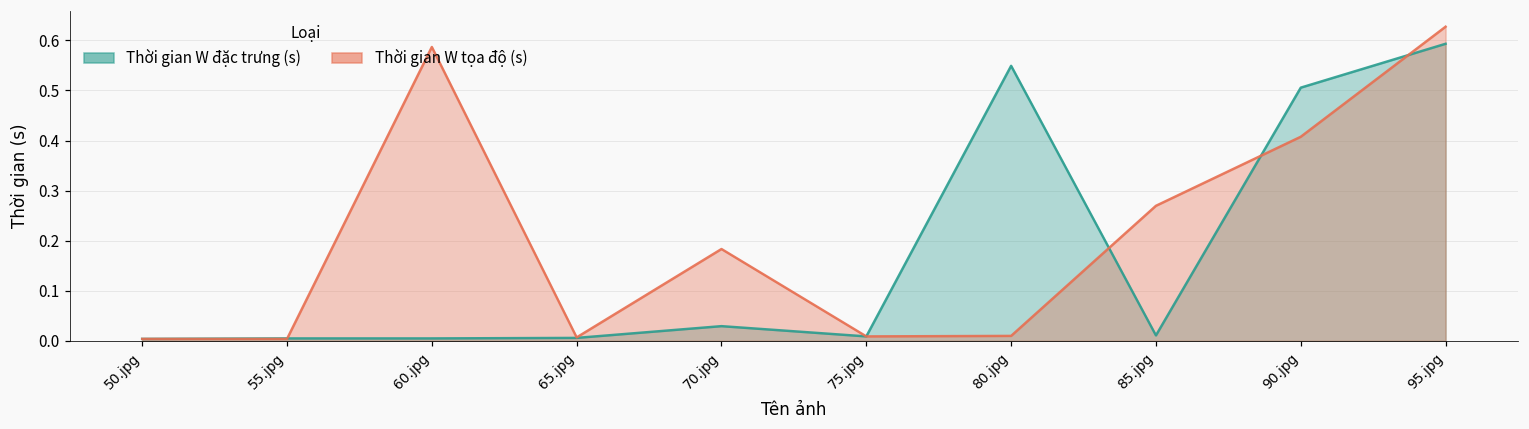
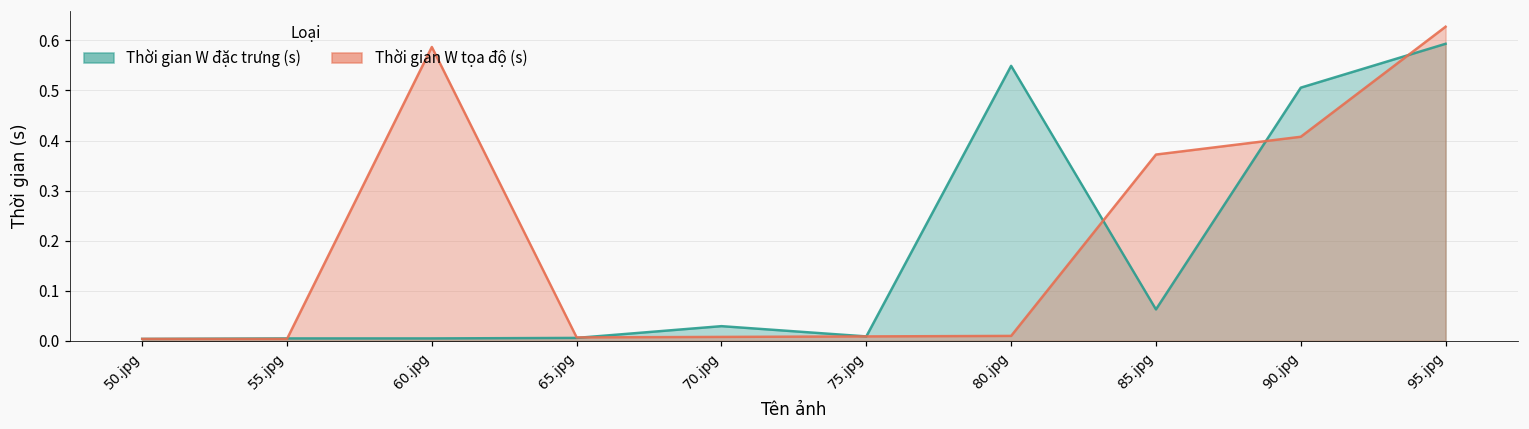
  {
    "Thời gian W đặc trưng (s)": {
      "60.jpg": 0.00,
      "70.jpg": 0.03,
      "80.jpg": 0.55,
-     "85.jpg": 0.01,
+     "85.jpg": 0.06,
      "90.jpg": 0.51,
      "95.jpg": 0.59
    },
    "Thời gian W tọa độ (s)": {
      "60.jpg": 0.59,
-     "70.jpg": 0.18,
+     "70.jpg": 0.01,
      "80.jpg": 0.01,
-     "85.jpg": 0.27,
+     "85.jpg": 0.37,
      "90.jpg": 0.41,
      "95.jpg": 0.63
    }
  }
